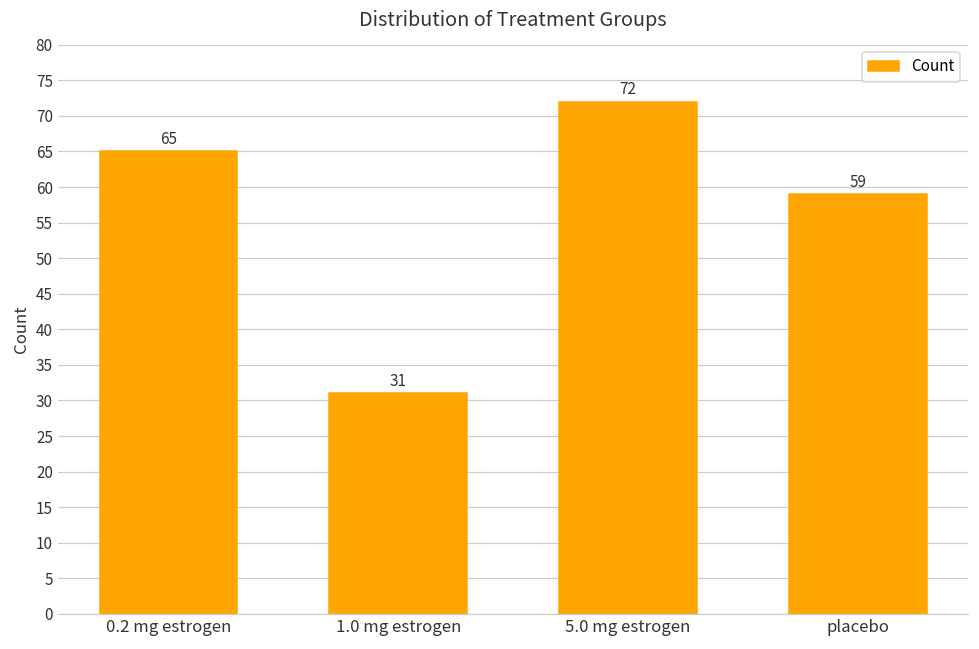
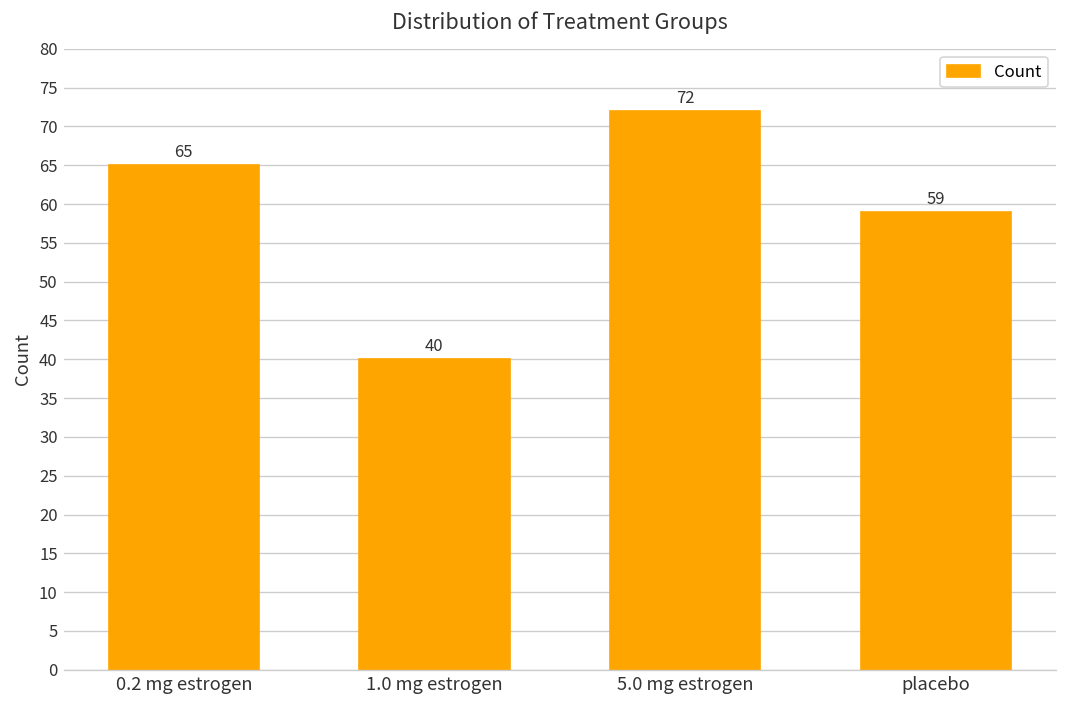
  {
    "0.2 mg estrogen": 65,
-   "1.0 mg estrogen": 31,
+   "1.0 mg estrogen": 40,
    "5.0 mg estrogen": 72,
    "placebo": 59
  }
